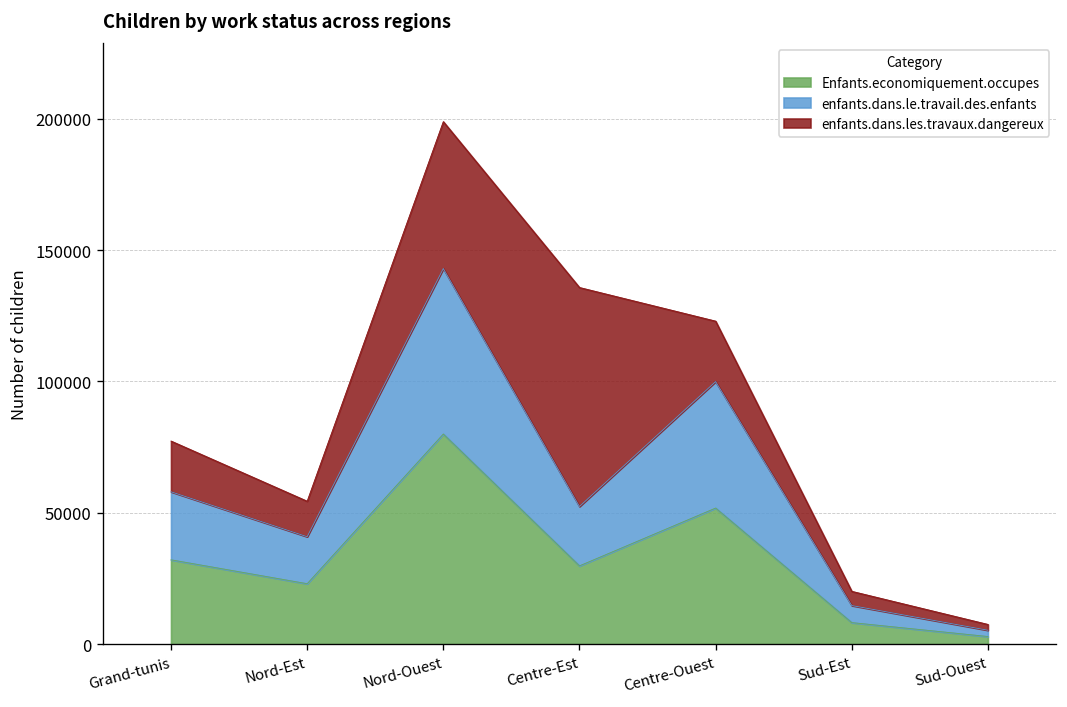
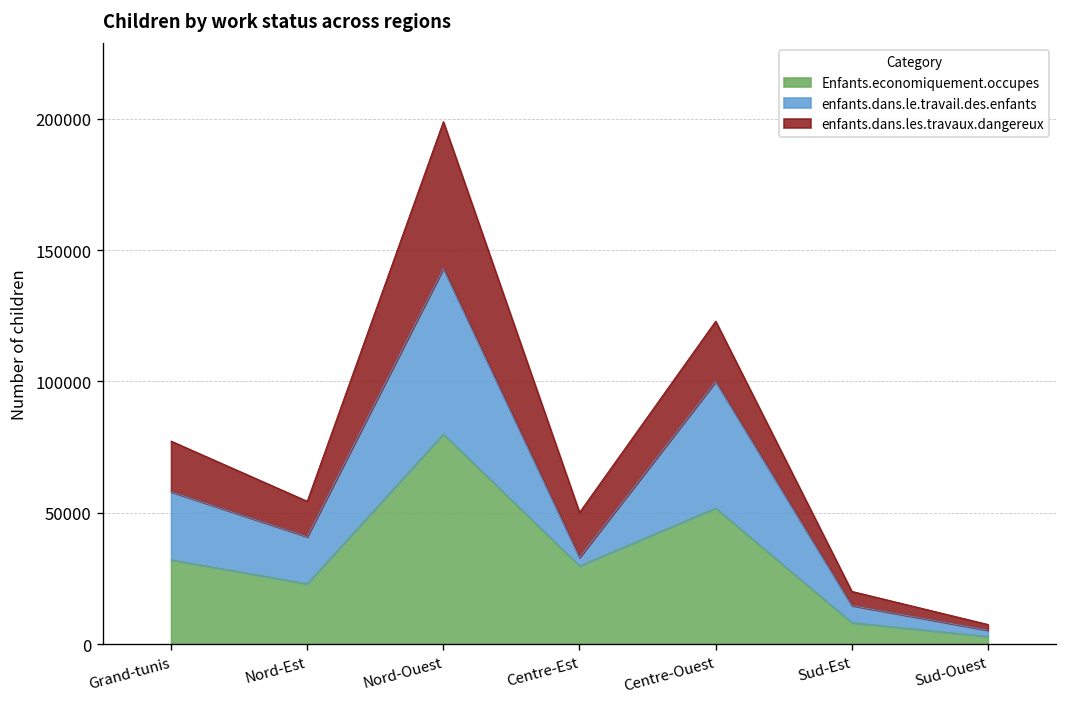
  {
    "Enfants.economiquement.occupes": {
      "Grand-tunis": 32000,
      "Nord-Est": 23000,
      "Nord-Ouest": 80000,
      "Centre-Est": 30000,
      "Centre-Ouest": 52000,
      "Sud-Est": 8000,
      "Sud-Ouest": 3000
    },
    "enfants.dans.le.travail.des.enfants": {
      "Grand-tunis": 26000,
      "Nord-Est": 18000,
      "Nord-Ouest": 63000,
-     "Centre-Est": 23000,
+     "Centre-Est": 3000,
      "Centre-Ouest": 48000,
      "Sud-Est": 7000,
      "Sud-Ouest": 2000
    },
    "enfants.dans.les.travaux.dangereux": {
      "Grand-tunis": 19000,
      "Nord-Est": 14000,
      "Nord-Ouest": 56000,
-     "Centre-Est": 83000,
+     "Centre-Est": 17000,
      "Centre-Ouest": 23000,
      "Sud-Est": 5000,
      "Sud-Ouest": 2000
    }
  }
